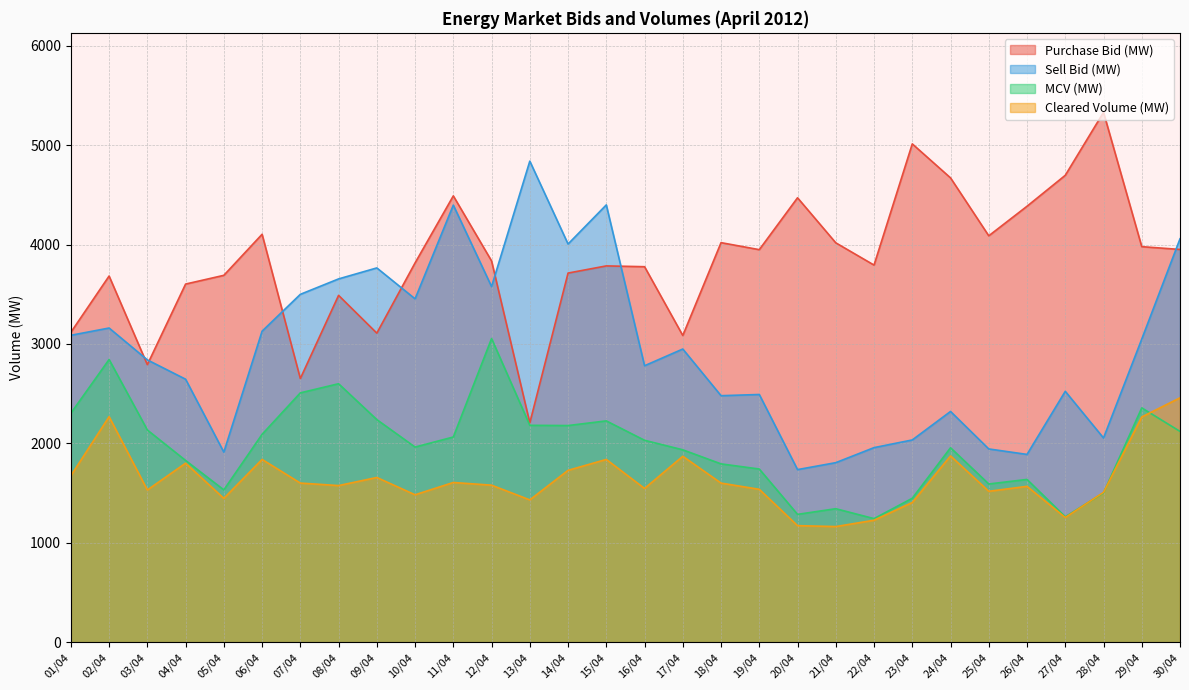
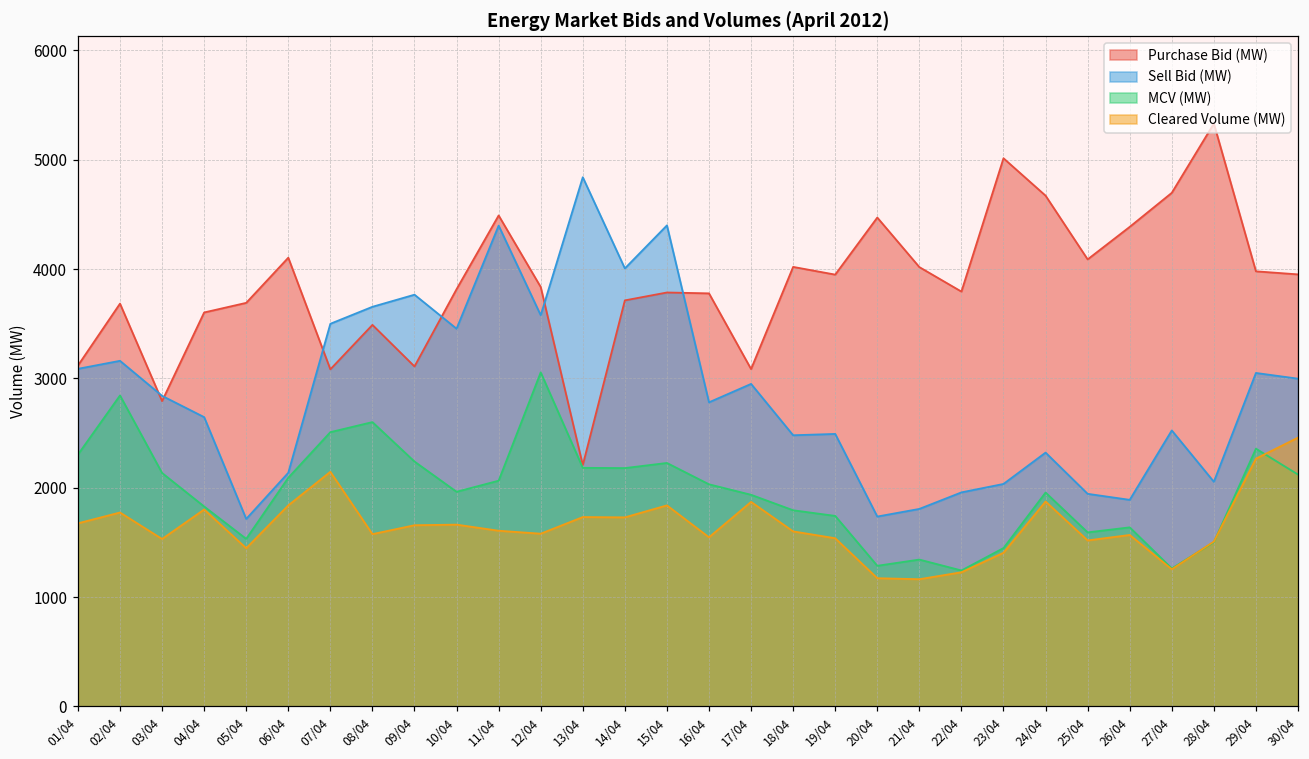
  {
    "Purchase Bid (MW)": {
      "01/04": 3100,
      "02/04": 3700,
      "03/04": 2800,
      "04/04": 3600,
      "05/04": 3700,
      "06/04": 4100,
-     "07/04": 2700,
+     "07/04": 3100,
      "08/04": 3500,
      "09/04": 3100,
      "10/04": 3800,
      "11/04": 4500,
      "12/04": 3800,
      "14/04": 3700,
      "15/04": 3800,
      "16/04": 3800,
      "17/04": 3100,
      "18/04": 4000,
      "19/04": 3900,
      "20/04": 4500,
      "21/04": 4000,
      "22/04": 3800,
      "23/04": 5000,
      "24/04": 4700,
      "25/04": 4100,
      "26/04": 4400,
      "27/04": 4700,
      "29/04": 4000,
      "30/04": 4000
    },
    "Sell Bid (MW)": {
      "01/04": 3100,
      "02/04": 3200,
      "03/04": 2800,
      "04/04": 2600,
-     "05/04": 1900,
-     "06/04": 3100,
+     "05/04": 1700,
+     "06/04": 2100,
      "07/04": 3500,
      "08/04": 3700,
      "09/04": 3800,
      "10/04": 3500,
      "11/04": 4400,
      "12/04": 3600,
      "13/04": 4800,
      "14/04": 4000,
      "15/04": 4400,
      "16/04": 2800,
      "17/04": 2900,
      "18/04": 2500,
      "19/04": 2500,
      "20/04": 1700,
      "21/04": 1800,
      "22/04": 2000,
      "23/04": 2000,
      "24/04": 2300,
      "25/04": 1900,
      "26/04": 1900,
      "27/04": 2500,
      "28/04": 2100,
      "29/04": 3000,
-     "30/04": 4100
+     "30/04": 3000
    },
    "MCV (MW)": {
      "01/04": 2300,
      "02/04": 2800,
      "03/04": 2100,
      "04/04": 1800,
      "05/04": 1500,
      "06/04": 2100,
      "07/04": 2500,
      "08/04": 2600,
      "09/04": 2200,
      "10/04": 2000,
      "11/04": 2100,
      "12/04": 3100,
      "14/04": 2200,
      "15/04": 2200,
      "16/04": 2000,
      "17/04": 1900,
      "18/04": 1800,
      "19/04": 1700,
      "20/04": 1300,
      "21/04": 1300,
      "23/04": 1400,
      "24/04": 2000,
      "25/04": 1600,
      "26/04": 1600,
      "29/04": 2400,
      "30/04": 2100
    },
    "Cleared Volume (MW)": {
      "01/04": 1700,
-     "02/04": 2300,
+     "02/04": 1800,
      "03/04": 1500,
      "04/04": 1800,
      "05/04": 1400,
      "06/04": 1800,
-     "07/04": 1600,
+     "07/04": 2100,
      "08/04": 1600,
      "09/04": 1700,
-     "10/04": 1500,
+     "10/04": 1700,
      "11/04": 1600,
      "12/04": 1600,
-     "13/04": 1400,
+     "13/04": 1700,
      "14/04": 1700,
      "15/04": 1800,
      "16/04": 1500,
      "17/04": 1900,
      "18/04": 1600,
      "19/04": 1500,
      "20/04": 1200,
      "21/04": 1200,
      "23/04": 1400,
      "24/04": 1900,
      "25/04": 1500,
      "26/04": 1600,
      "29/04": 2300,
      "30/04": 2500
    }
  }
